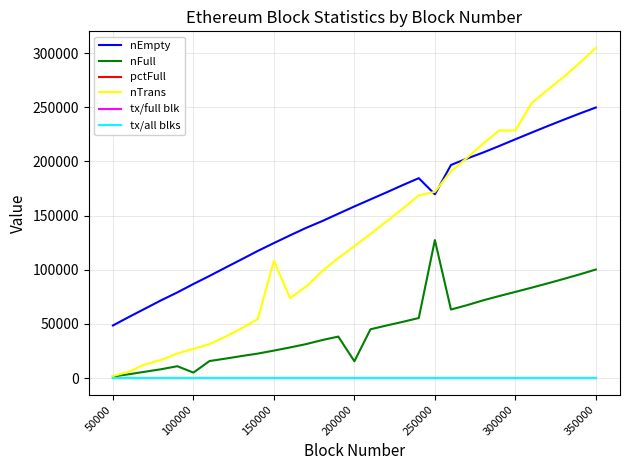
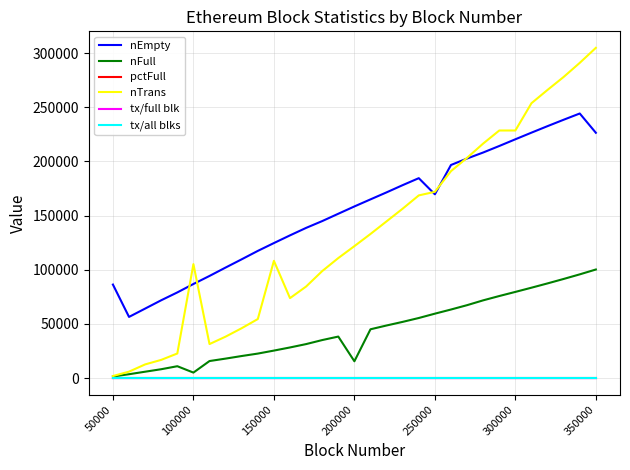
  {
    "nEmpty": {
-     "50000": 49000,
+     "50000": 86000,
      "100000": 87000,
      "150000": 125000,
      "200000": 158000,
      "300000": 220000,
-     "350000": 250000
+     "350000": 226000
    },
    "nFull": {
      "100000": 5000,
      "150000": 25000,
      "200000": 16000,
-     "250000": 127000,
+     "250000": 59000,
      "300000": 80000,
      "350000": 100000
    },
    "tx/all blks": {
      "100000": 0,
      "150000": 0,
      "200000": 0,
      "250000": 0,
      "300000": 0,
      "350000": 0
    },
    "nTrans": {
-     "100000": 27000,
+     "100000": 105000,
      "150000": 108000,
      "200000": 122000,
      "300000": 229000,
      "350000": 305000
    }
  }
